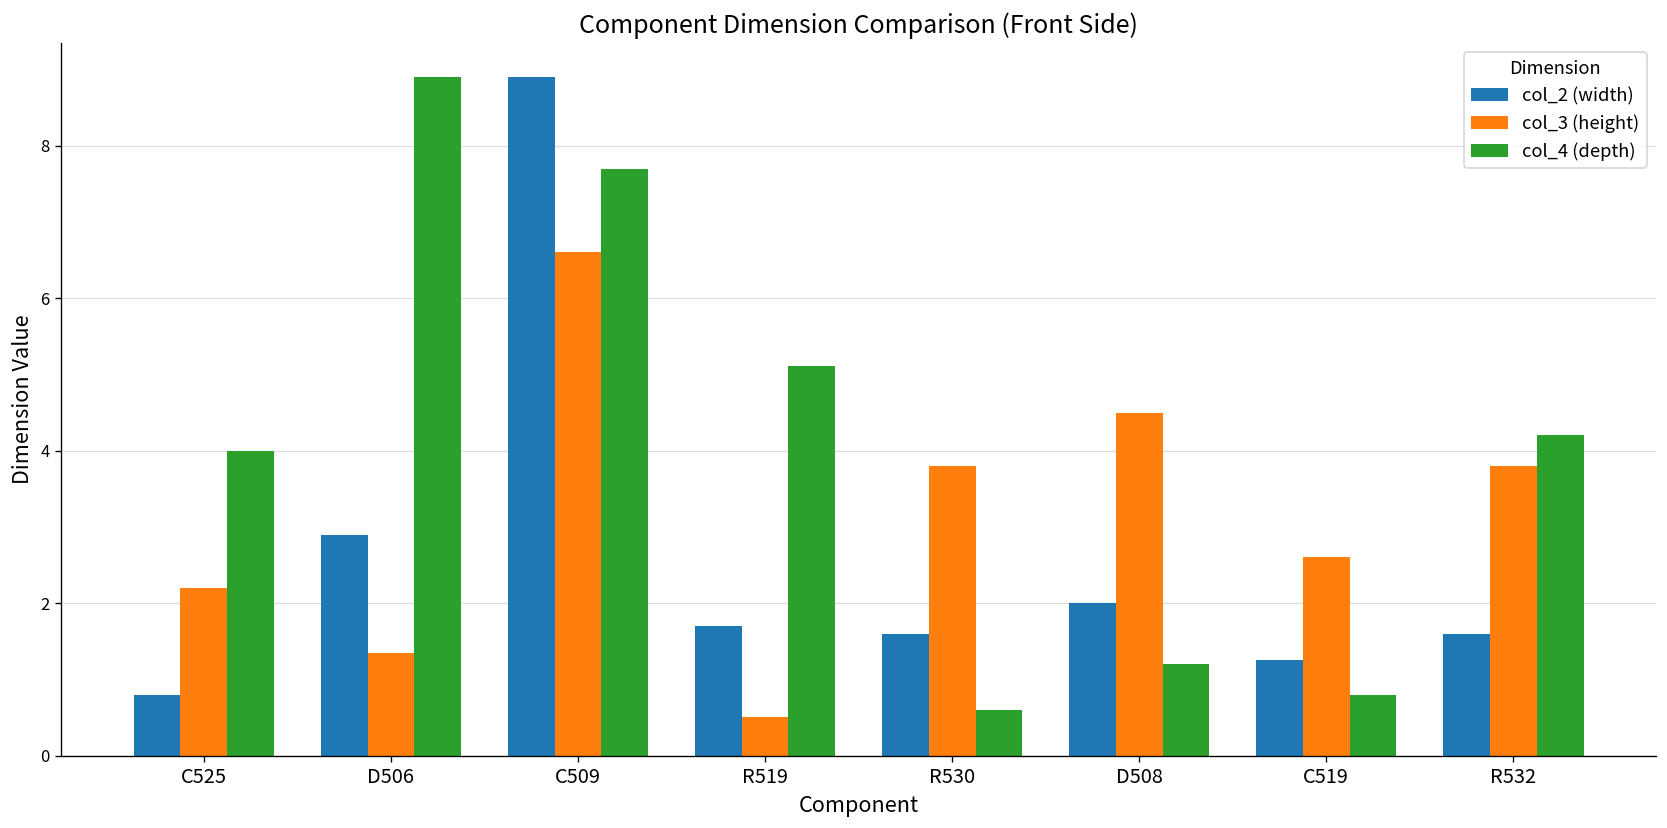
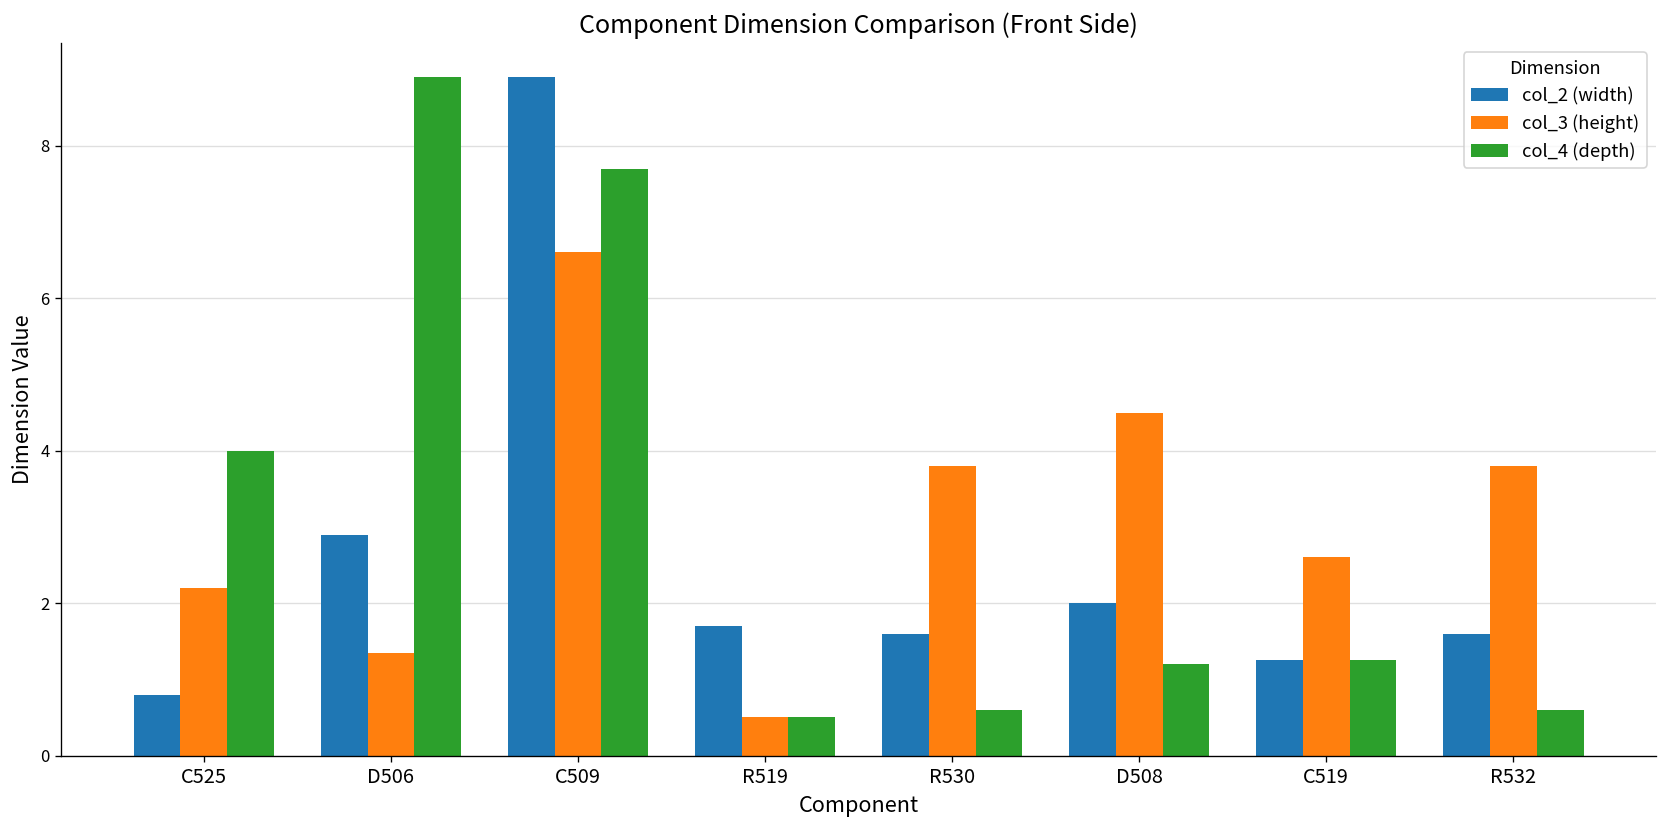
  {
    "col_2 (width)": {
      "C525": 0.8,
      "D506": 2.9,
      "C509": 8.9,
      "R519": 1.7,
      "R530": 1.6,
      "D508": 2.0,
      "C519": 1.3,
      "R532": 1.6
    },
    "col_3 (height)": {
      "C525": 2.2,
      "D506": 1.4,
      "C509": 6.6,
      "R519": 0.5,
      "R530": 3.8,
      "D508": 4.5,
      "C519": 2.6,
      "R532": 3.8
    },
    "col_4 (depth)": {
      "C525": 4.0,
      "D506": 8.9,
      "C509": 7.7,
-     "R519": 5.1,
+     "R519": 0.5,
      "R530": 0.6,
      "D508": 1.2,
-     "C519": 0.8,
-     "R532": 4.2
+     "C519": 1.3,
+     "R532": 0.6
    }
  }
